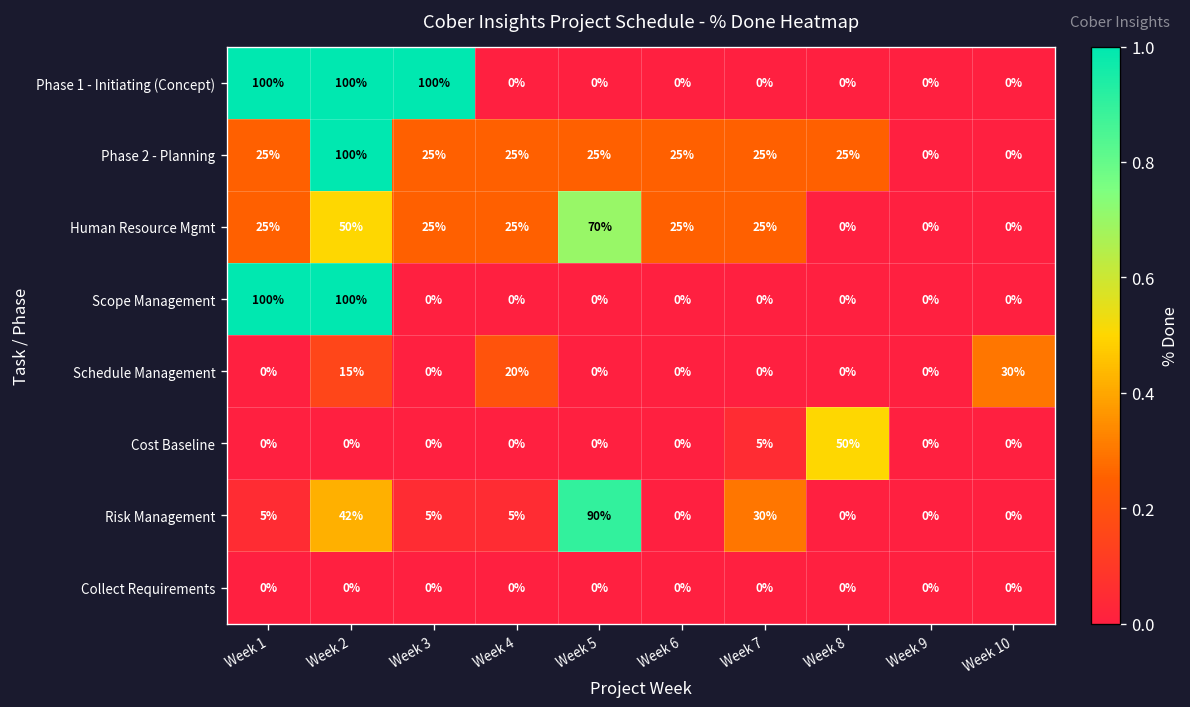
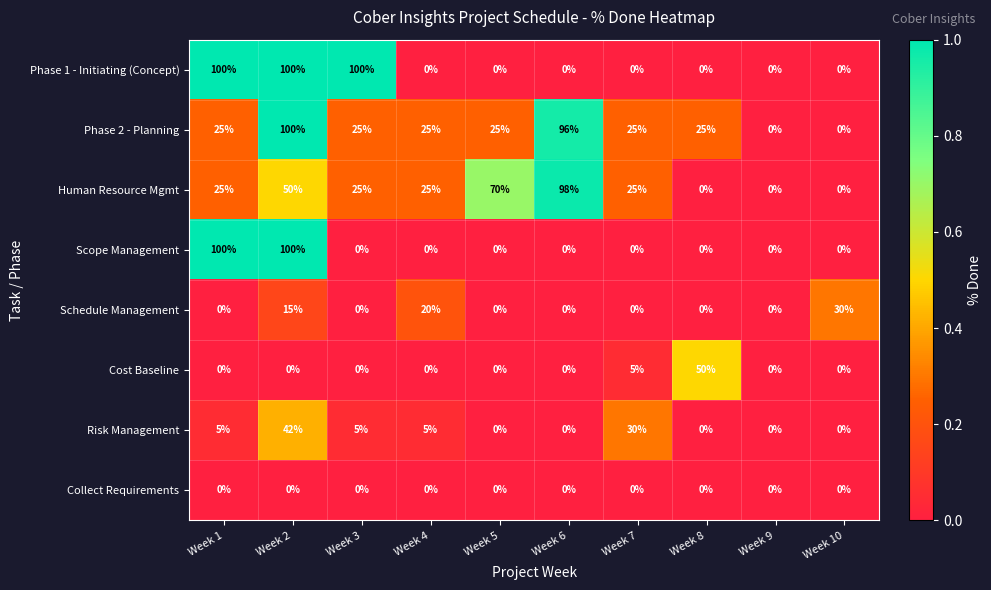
  {
    "Phase 1 - Initiating (Concept)": {
      "Week 1": "100%",
      "Week 2": "100%",
      "Week 3": "100%",
      "Week 4": "0%",
      "Week 5": "0%",
      "Week 6": "0%",
      "Week 7": "0%",
      "Week 8": "0%",
      "Week 9": "0%",
      "Week 10": "0%"
    },
    "Phase 2 - Planning": {
      "Week 1": "25%",
      "Week 2": "100%",
      "Week 3": "25%",
      "Week 4": "25%",
      "Week 5": "25%",
-     "Week 6": "25%",
+     "Week 6": "96%",
      "Week 7": "25%",
      "Week 8": "25%",
      "Week 9": "0%",
      "Week 10": "0%"
    },
    "Human Resource Mgmt": {
      "Week 1": "25%",
      "Week 2": "50%",
      "Week 3": "25%",
      "Week 4": "25%",
      "Week 5": "70%",
-     "Week 6": "25%",
+     "Week 6": "98%",
      "Week 7": "25%",
      "Week 8": "0%",
      "Week 9": "0%",
      "Week 10": "0%"
    },
    "Scope Management": {
      "Week 1": "100%",
      "Week 2": "100%",
      "Week 3": "0%",
      "Week 4": "0%",
      "Week 5": "0%",
      "Week 6": "0%",
      "Week 7": "0%",
      "Week 8": "0%",
      "Week 9": "0%",
      "Week 10": "0%"
    },
    "Schedule Management": {
      "Week 1": "0%",
      "Week 2": "15%",
      "Week 3": "0%",
      "Week 4": "20%",
      "Week 5": "0%",
      "Week 6": "0%",
      "Week 7": "0%",
      "Week 8": "0%",
      "Week 9": "0%",
      "Week 10": "30%"
    },
    "Cost Baseline": {
      "Week 1": "0%",
      "Week 2": "0%",
      "Week 3": "0%",
      "Week 4": "0%",
      "Week 5": "0%",
      "Week 6": "0%",
      "Week 7": "5%",
      "Week 8": "50%",
      "Week 9": "0%",
      "Week 10": "0%"
    },
    "Risk Management": {
      "Week 1": "5%",
      "Week 2": "42%",
      "Week 3": "5%",
      "Week 4": "5%",
-     "Week 5": "90%",
+     "Week 5": "0%",
      "Week 6": "0%",
      "Week 7": "30%",
      "Week 8": "0%",
      "Week 9": "0%",
      "Week 10": "0%"
    },
    "Collect Requirements": {
      "Week 1": "0%",
      "Week 2": "0%",
      "Week 3": "0%",
      "Week 4": "0%",
      "Week 5": "0%",
      "Week 6": "0%",
      "Week 7": "0%",
      "Week 8": "0%",
      "Week 9": "0%",
      "Week 10": "0%"
    }
  }
